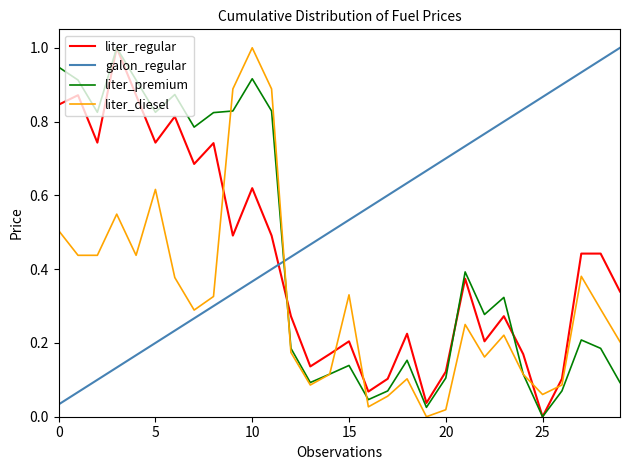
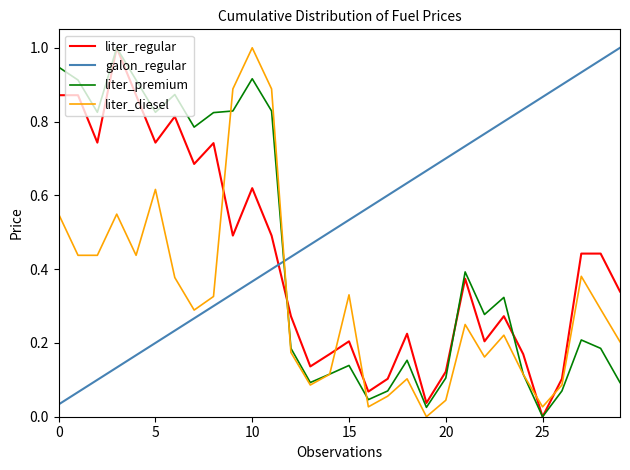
  {
    "liter_regular": {
-     "0": 0.85,
+     "0": 0.87,
      "5": 0.74,
      "10": 0.62,
      "15": 0.20,
      "20": 0.12
    },
    "galon_regular": {
      "0": 0.03,
      "5": 0.20,
      "10": 0.37,
      "15": 0.53,
      "20": 0.70,
      "25": 0.87
    },
    "liter_premium": {
      "0": 0.95,
      "10": 0.92,
      "15": 0.14,
      "20": 0.10
    },
    "liter_diesel": {
-     "0": 0.50,
+     "0": 0.55,
      "5": 0.62,
      "10": 1.00,
      "15": 0.33,
-     "20": 0.02,
-     "25": 0.06
+     "20": 0.04,
+     "25": 0.03
    }
  }
